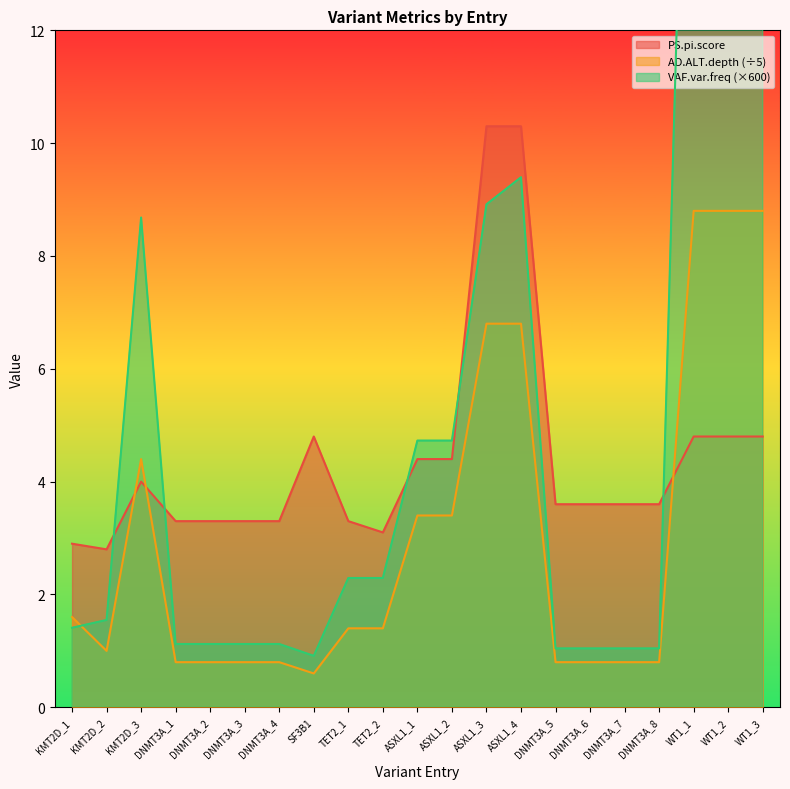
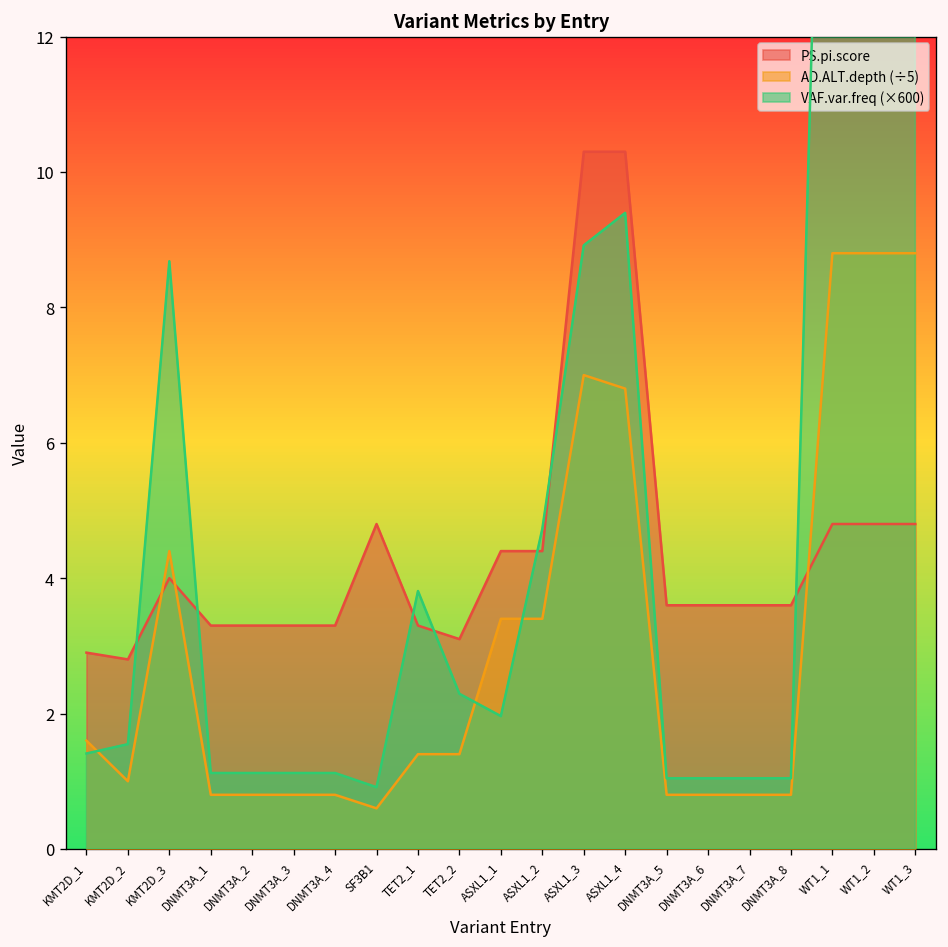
  {
    "PS.pi.score": {
      "KMT2D_1": 2.9,
      "KMT2D_2": 2.8,
      "KMT2D_3": 4.0,
      "DNMT3A_1": 3.3,
      "DNMT3A_2": 3.3,
      "DNMT3A_3": 3.3,
      "DNMT3A_4": 3.3,
      "SF3B1": 4.8,
      "TET2_1": 3.3,
      "TET2_2": 3.1,
      "ASXL1_1": 4.4,
      "ASXL1_2": 4.4,
      "ASXL1_3": 10.3,
      "ASXL1_4": 10.3,
      "DNMT3A_5": 3.6,
      "DNMT3A_6": 3.6,
      "DNMT3A_7": 3.6,
      "DNMT3A_8": 3.6,
      "WT1_1": 4.8,
      "WT1_2": 4.8,
      "WT1_3": 4.8
    },
    "AD.ALT.depth (÷5)": {
      "KMT2D_1": 1.6,
      "KMT2D_2": 1.0,
      "KMT2D_3": 4.4,
      "DNMT3A_1": 0.8,
      "DNMT3A_2": 0.8,
      "DNMT3A_3": 0.8,
      "DNMT3A_4": 0.8,
      "SF3B1": 0.6,
      "TET2_1": 1.4,
      "TET2_2": 1.4,
      "ASXL1_1": 3.4,
      "ASXL1_2": 3.4,
-     "ASXL1_3": 6.8,
+     "ASXL1_3": 7.0,
      "ASXL1_4": 6.8,
      "DNMT3A_5": 0.8,
      "DNMT3A_6": 0.8,
      "DNMT3A_7": 0.8,
      "DNMT3A_8": 0.8,
      "WT1_1": 8.8,
      "WT1_2": 8.8,
      "WT1_3": 8.8
    },
    "VAF.var.freq (×600)": {
      "KMT2D_1": 1.4,
      "KMT2D_2": 1.5,
      "KMT2D_3": 8.7,
      "DNMT3A_1": 1.1,
      "DNMT3A_2": 1.1,
      "DNMT3A_3": 1.1,
      "DNMT3A_4": 1.1,
      "SF3B1": 0.9,
-     "TET2_1": 2.3,
+     "TET2_1": 3.8,
      "TET2_2": 2.3,
-     "ASXL1_1": 4.7,
+     "ASXL1_1": 2.0,
      "ASXL1_2": 4.7,
      "ASXL1_3": 8.9,
      "ASXL1_4": 9.4,
      "DNMT3A_5": 1.0,
      "DNMT3A_6": 1.0,
      "DNMT3A_7": 1.0,
      "DNMT3A_8": 1.0
    }
  }
